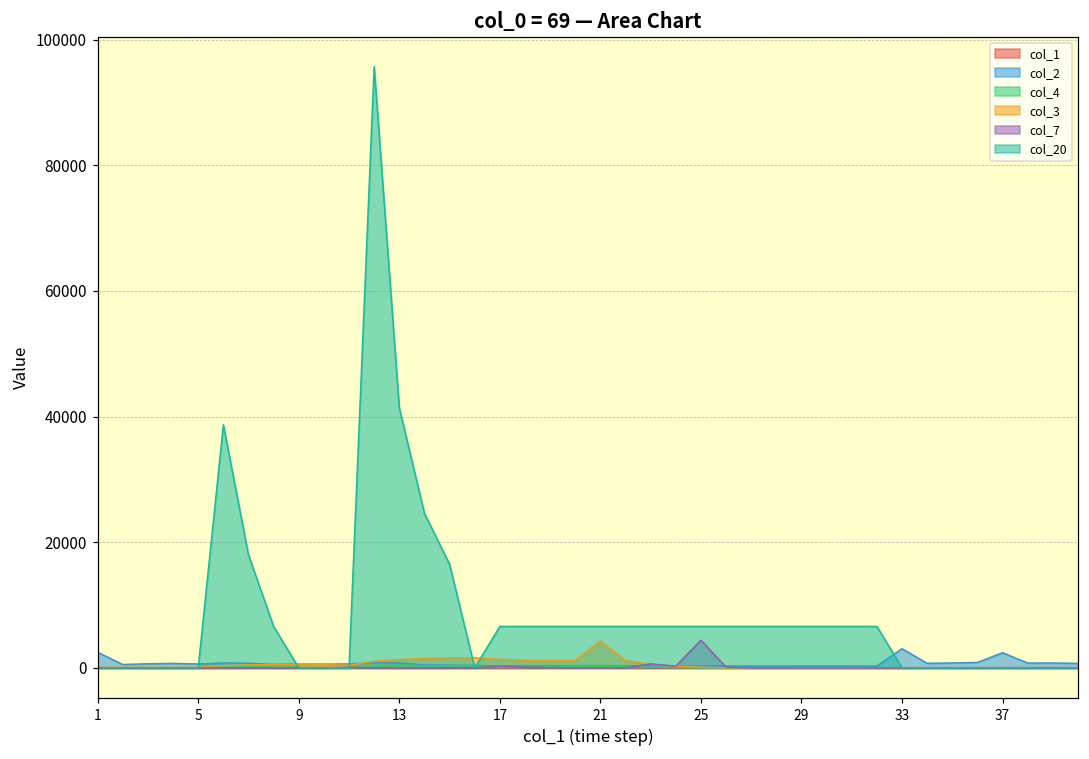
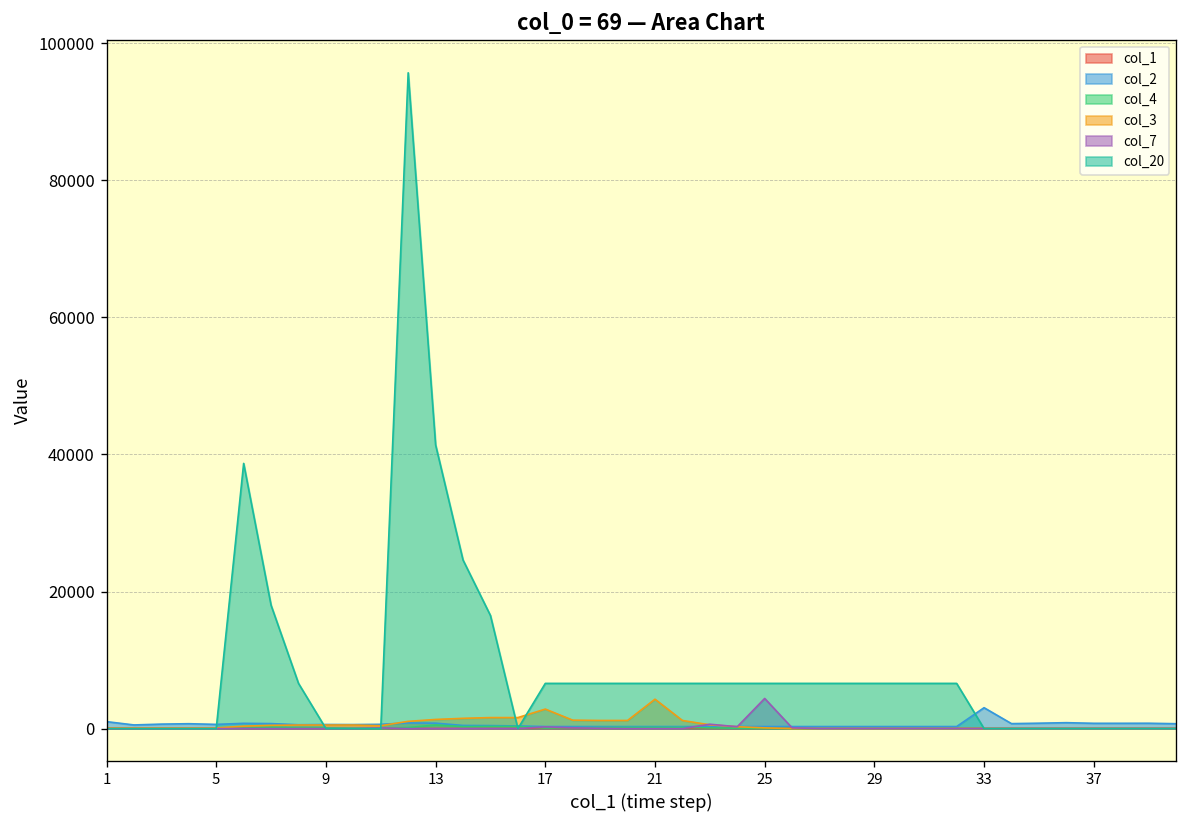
  {
    "col_2": {
-     "1": 2000,
+     "1": 1000,
      "5": 1000,
      "33": 3000,
-     "37": 2000
+     "37": 1000
    },
    "col_3": {
      "13": 1000,
-     "17": 1000,
+     "17": 3000,
      "21": 4000
    },
    "col_7": {
      "25": 4000
    }
  }
